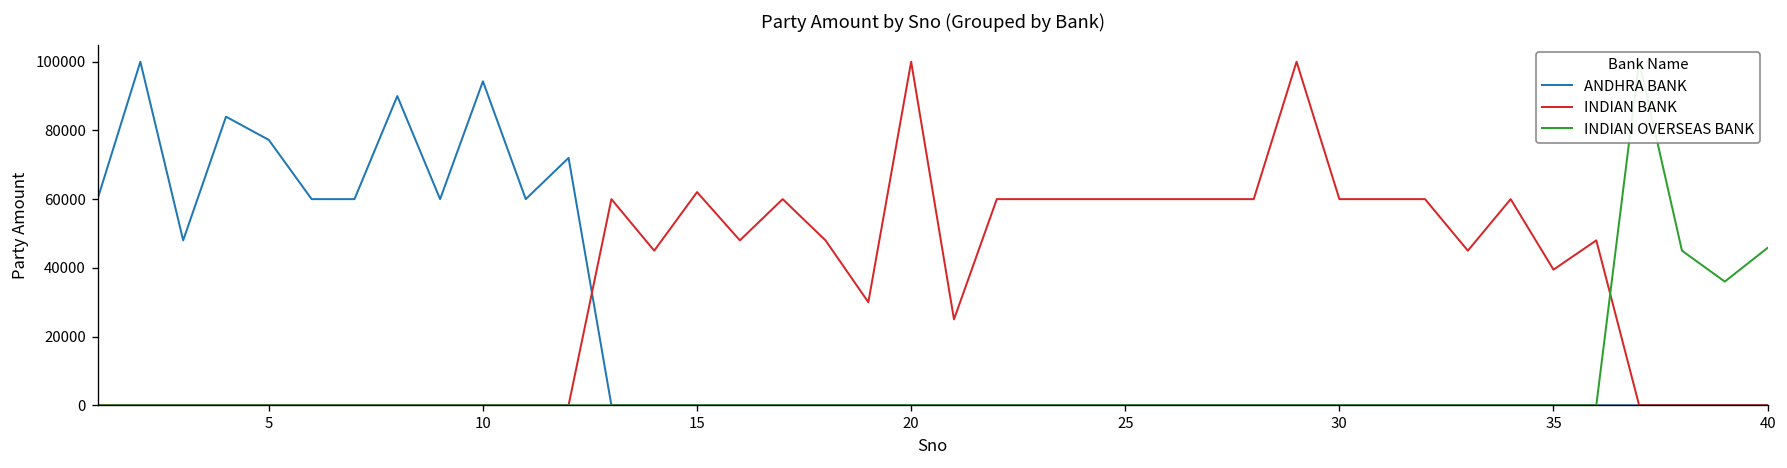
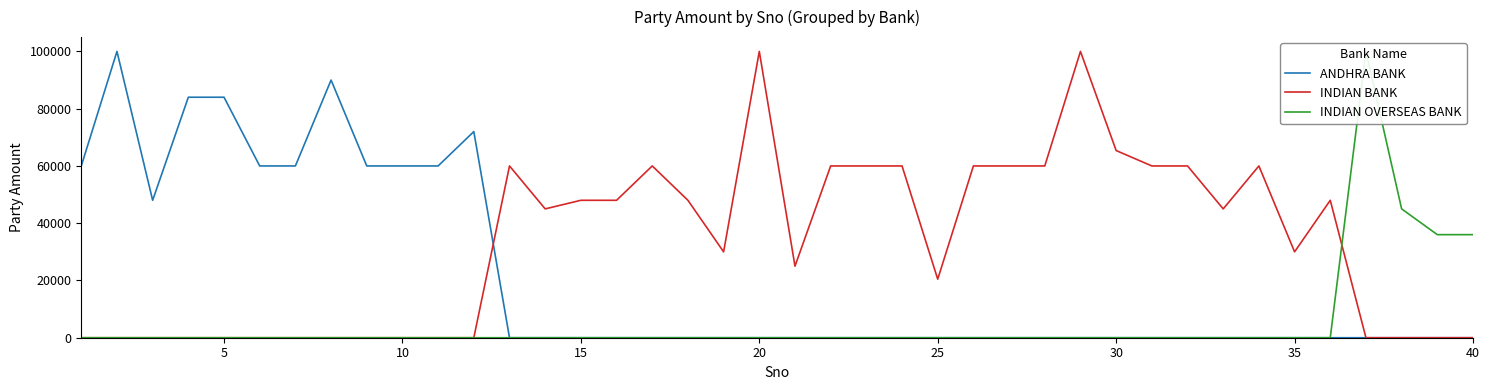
  {
    "ANDHRA BANK": {
-     "5": 77000,
-     "10": 94000
+     "5": 84000,
+     "10": 60000
    },
    "INDIAN BANK": {
-     "15": 62000,
+     "15": 48000,
      "20": 100000,
-     "25": 60000,
-     "30": 60000,
-     "35": 39000
+     "25": 20000,
+     "30": 65000,
+     "35": 30000
    },
    "INDIAN OVERSEAS BANK": {
-     "40": 46000
+     "40": 36000
    }
  }
